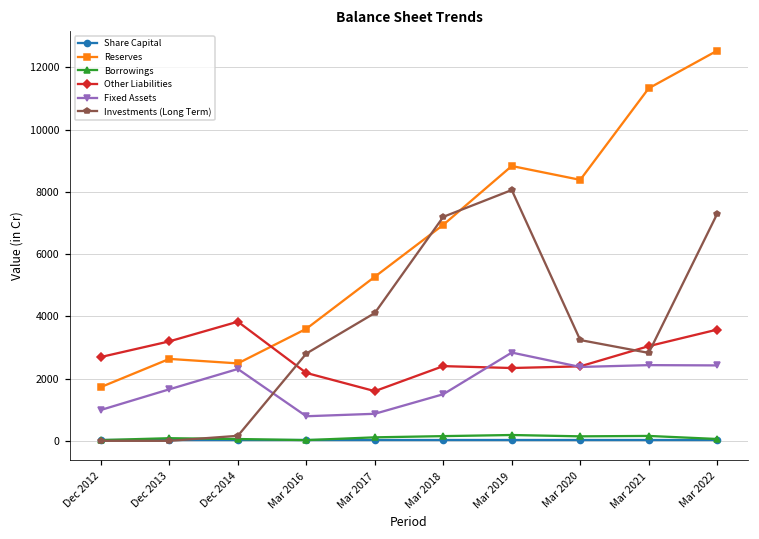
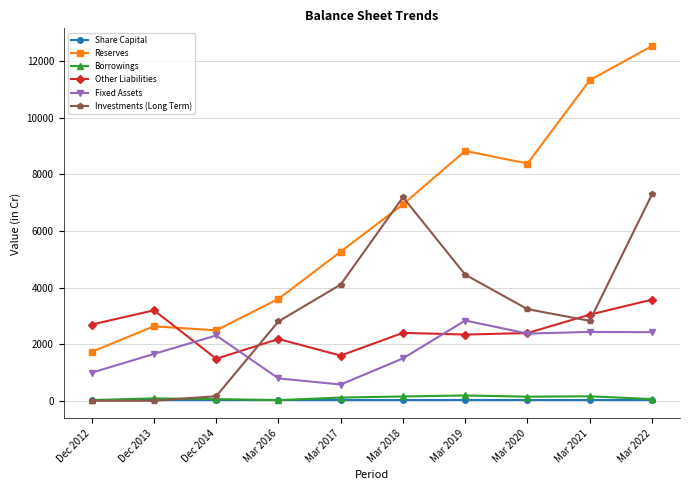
  {
    "Share Capital": {
      "Mar 2018": 0,
      "Mar 2019": 0,
      "Mar 2020": 0,
      "Mar 2021": 0
    },
    "Reserves": {
      "Dec 2012": 1700,
      "Dec 2013": 2600,
      "Dec 2014": 2500,
      "Mar 2016": 3600,
      "Mar 2017": 5300,
      "Mar 2018": 6900,
      "Mar 2019": 8800,
      "Mar 2020": 8400,
      "Mar 2021": 11300,
      "Mar 2022": 12500
    },
    "Borrowings": {
      "Mar 2018": 200,
      "Mar 2019": 200,
      "Mar 2020": 100,
      "Mar 2021": 200
    },
    "Other Liabilities": {
      "Dec 2012": 2700,
      "Dec 2013": 3200,
-     "Dec 2014": 3800,
+     "Dec 2014": 1500,
      "Mar 2016": 2200,
      "Mar 2017": 1600,
      "Mar 2018": 2400,
      "Mar 2019": 2300,
      "Mar 2021": 3000,
      "Mar 2022": 3600
    },
    "Fixed Assets": {
      "Dec 2012": 1000,
      "Dec 2013": 1700,
      "Dec 2014": 2300,
      "Mar 2016": 800,
-     "Mar 2017": 900,
+     "Mar 2017": 600,
      "Mar 2018": 1500,
      "Mar 2019": 2800,
      "Mar 2021": 2400,
      "Mar 2022": 2400
    },
    "Investments (Long Term)": {
      "Dec 2014": 200,
      "Mar 2016": 2800,
      "Mar 2017": 4100,
      "Mar 2018": 7200,
-     "Mar 2019": 8100,
+     "Mar 2019": 4500,
      "Mar 2020": 3200,
      "Mar 2021": 2800,
      "Mar 2022": 7300
    }
  }
